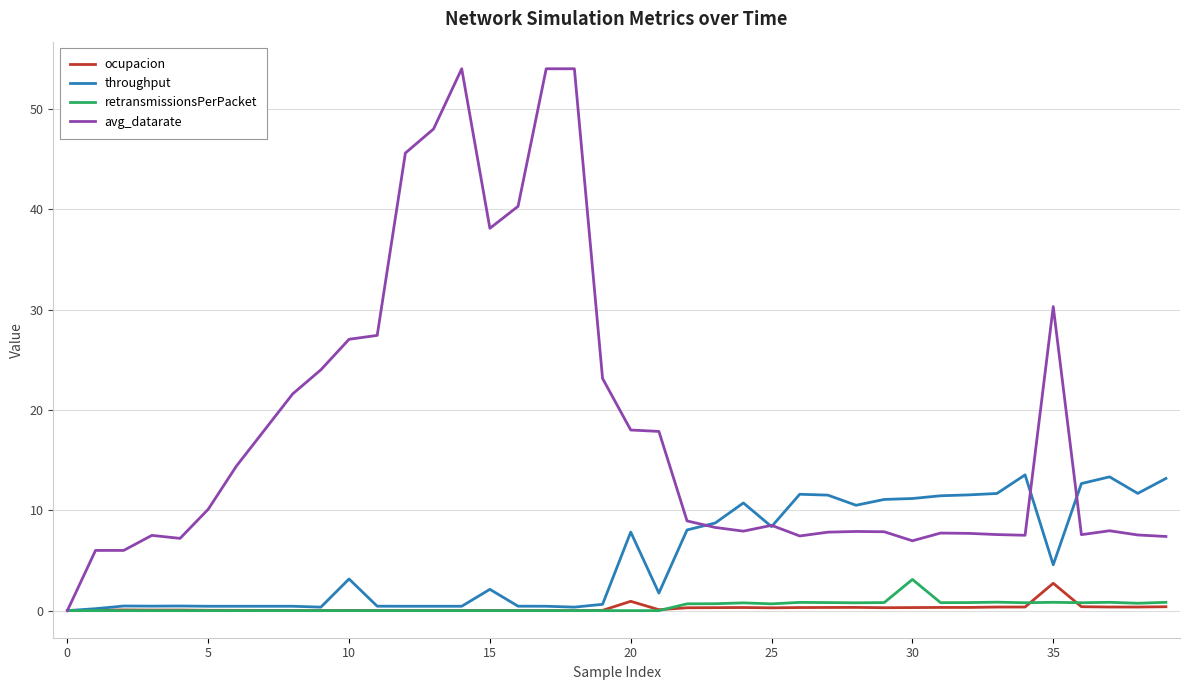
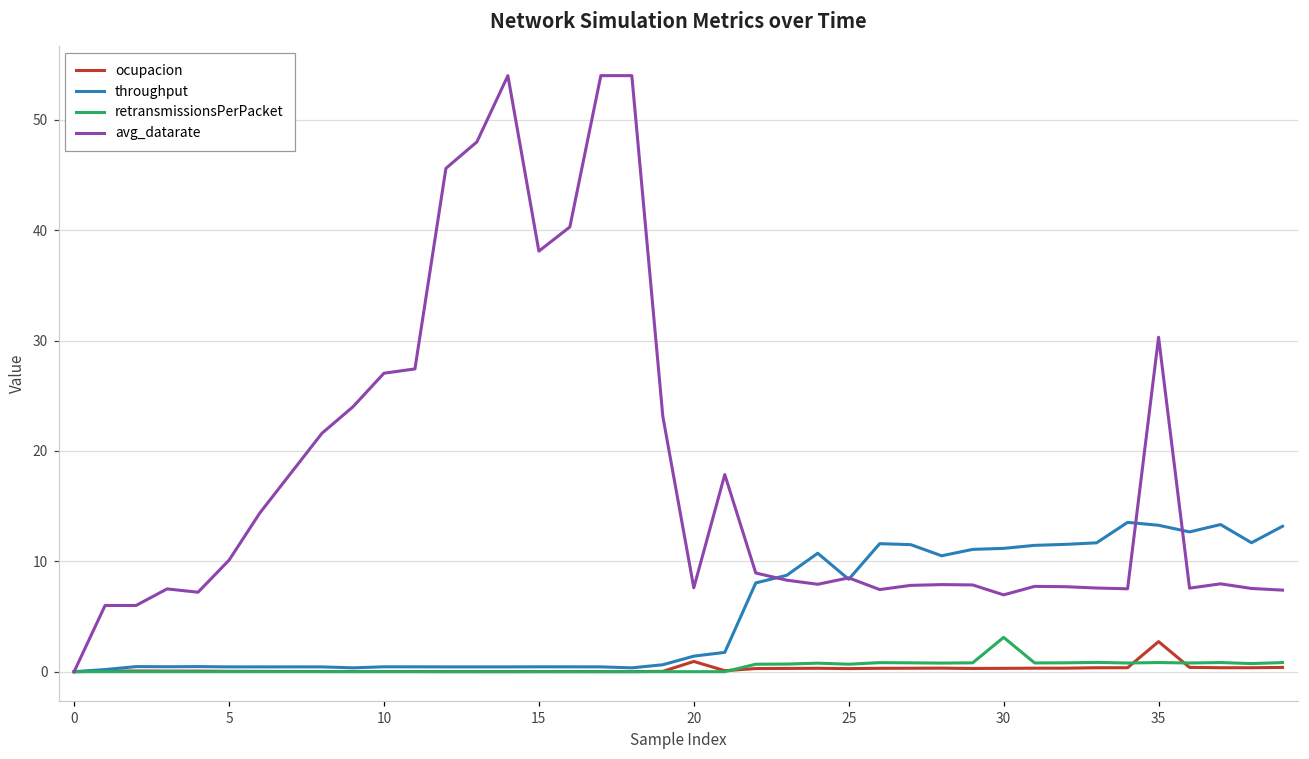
  {
    "ocupacion": {
      "20": 0.9,
      "25": 0.3,
      "30": 0.3,
      "35": 2.7
    },
    "throughput": {
      "5": 0.4,
-     "10": 3.2,
-     "15": 2.1,
-     "20": 7.8,
+     "10": 0.4,
+     "15": 0.4,
+     "20": 1.4,
      "30": 11.2,
-     "35": 4.6
+     "35": 13.3
    },
    "retransmissionsPerPacket": {
      "20": 0.0,
      "25": 0.7,
      "30": 3.1,
      "35": 0.8
    },
    "avg_datarate": {
      "5": 10.1,
      "10": 27.0,
      "15": 38.1,
-     "20": 18.0,
+     "20": 7.6,
      "30": 7.0,
      "35": 30.3
    }
  }
